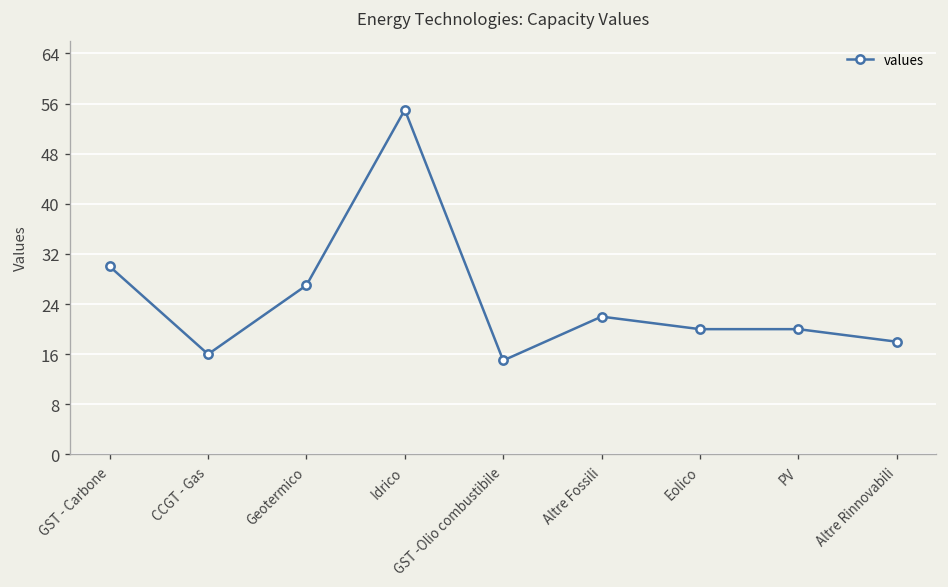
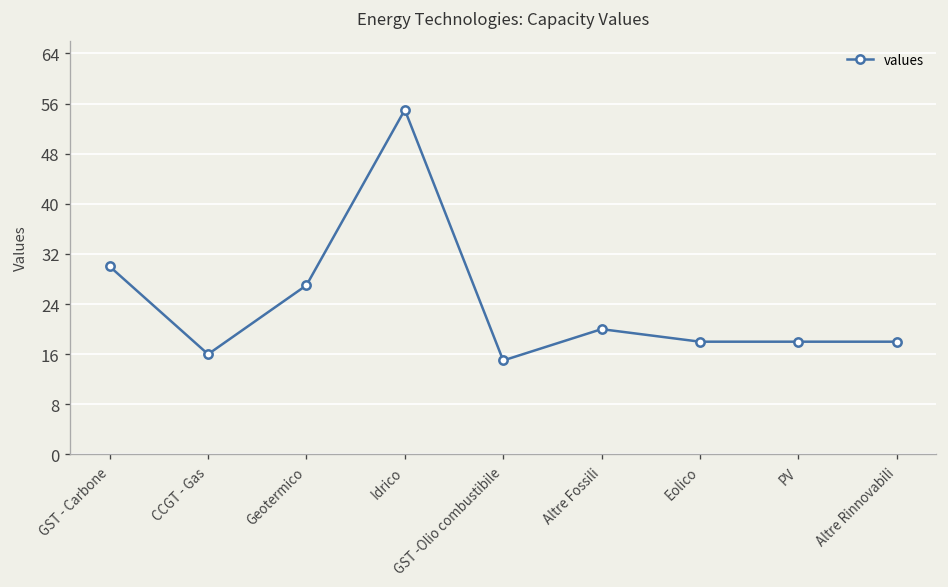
  {
    "GST - Carbone": 30,
    "CCGT - Gas": 16,
    "Geotermico": 27,
    "Idrico": 55,
    "GST -Olio combustibile": 15,
-   "Altre Fossili": 22,
-   "Eolico": 20,
-   "PV": 20,
+   "Altre Fossili": 20,
+   "Eolico": 18,
+   "PV": 18,
    "Altre Rinnovabili": 18
  }
